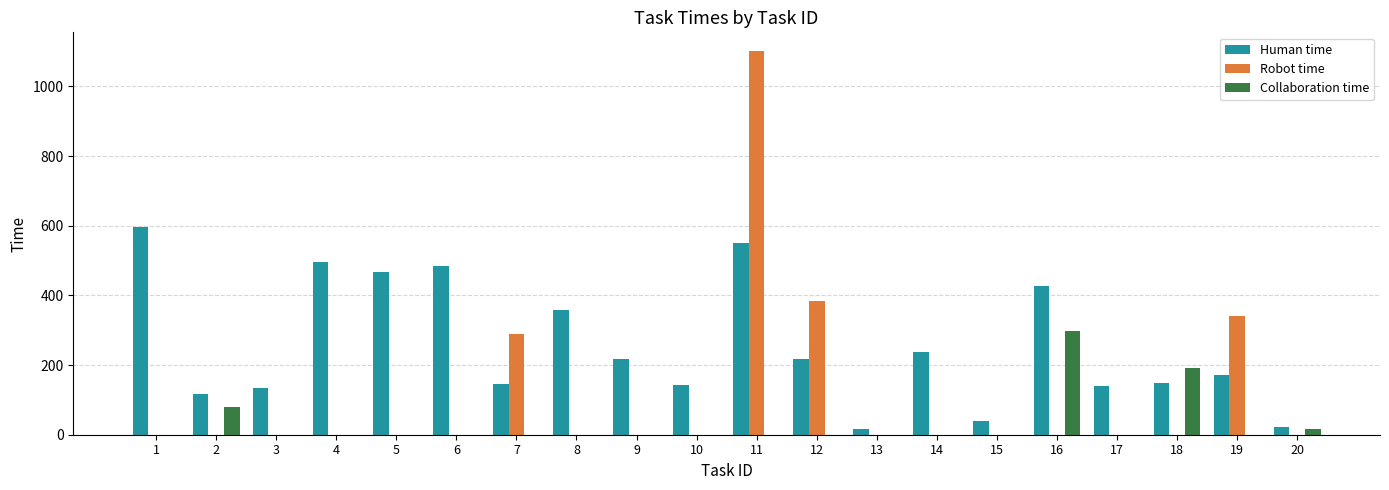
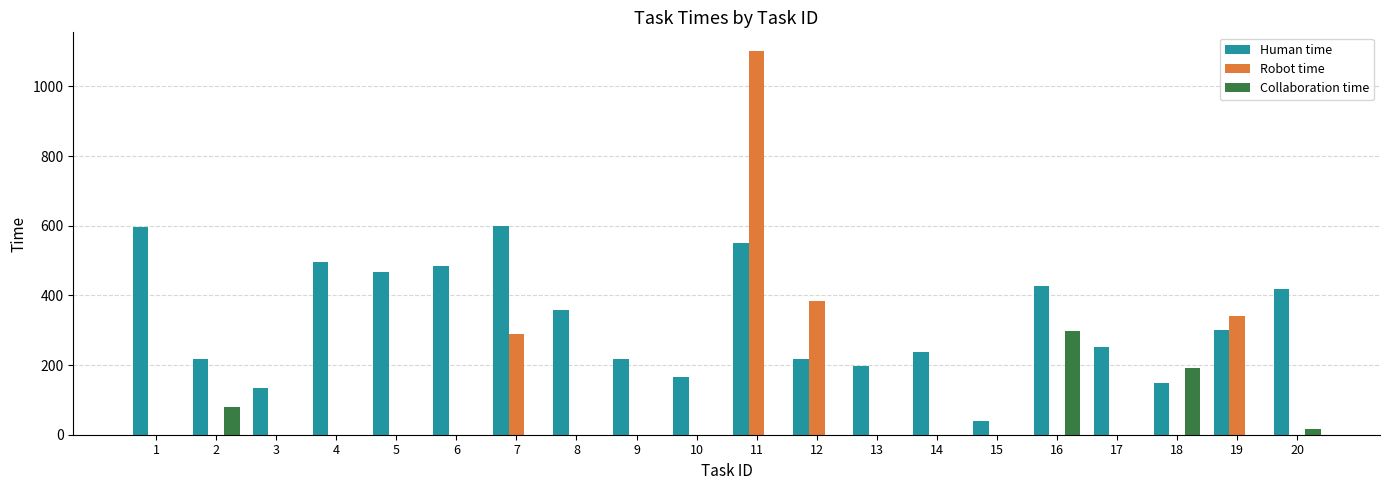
  {
    "Human time": {
      "1": 600,
-     "2": 120,
+     "2": 220,
      "3": 130,
      "4": 500,
      "5": 470,
      "6": 480,
-     "7": 150,
+     "7": 600,
      "8": 360,
      "9": 220,
-     "10": 140,
+     "10": 170,
      "11": 550,
      "12": 220,
-     "13": 20,
+     "13": 200,
      "14": 240,
      "15": 40,
      "16": 430,
-     "17": 140,
+     "17": 250,
      "18": 150,
-     "19": 170,
-     "20": 20
+     "19": 300,
+     "20": 420
    },
    "Robot time": {
      "1": 0,
      "2": 0,
      "3": 0,
      "4": 0,
      "5": 0,
      "6": 0,
      "7": 290,
      "8": 0,
      "9": 0,
      "10": 0,
      "11": 1100,
      "12": 380,
      "13": 0,
      "14": 0,
      "15": 0,
      "16": 0,
      "17": 0,
      "18": 0,
      "19": 340,
      "20": 0
    },
    "Collaboration time": {
      "1": 0,
      "2": 80,
      "3": 0,
      "4": 0,
      "5": 0,
      "6": 0,
      "7": 0,
      "8": 0,
      "9": 0,
      "10": 0,
      "11": 0,
      "12": 0,
      "13": 0,
      "14": 0,
      "15": 0,
      "16": 300,
      "17": 0,
      "18": 190,
      "19": 0,
      "20": 20
    }
  }
